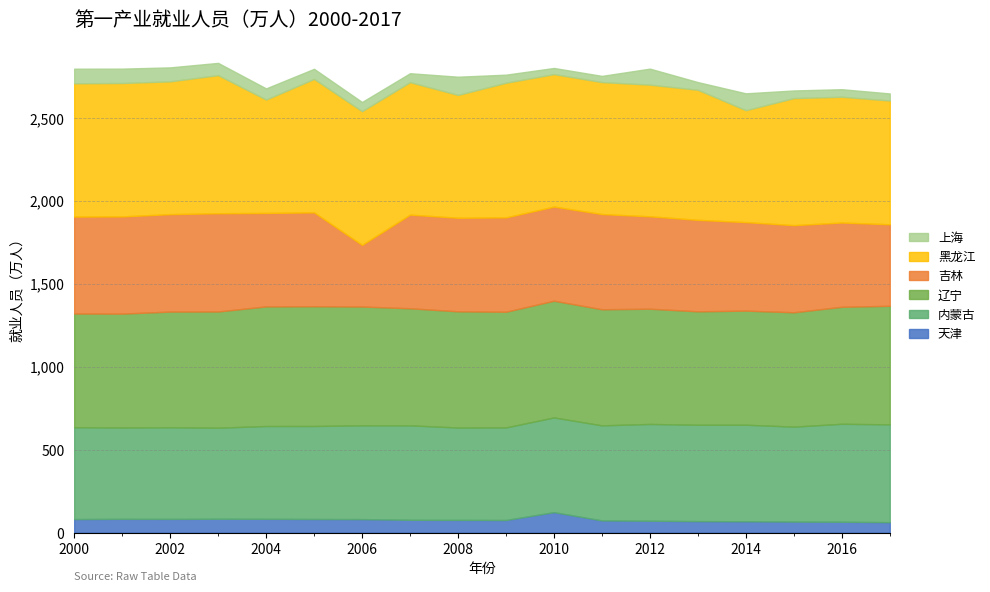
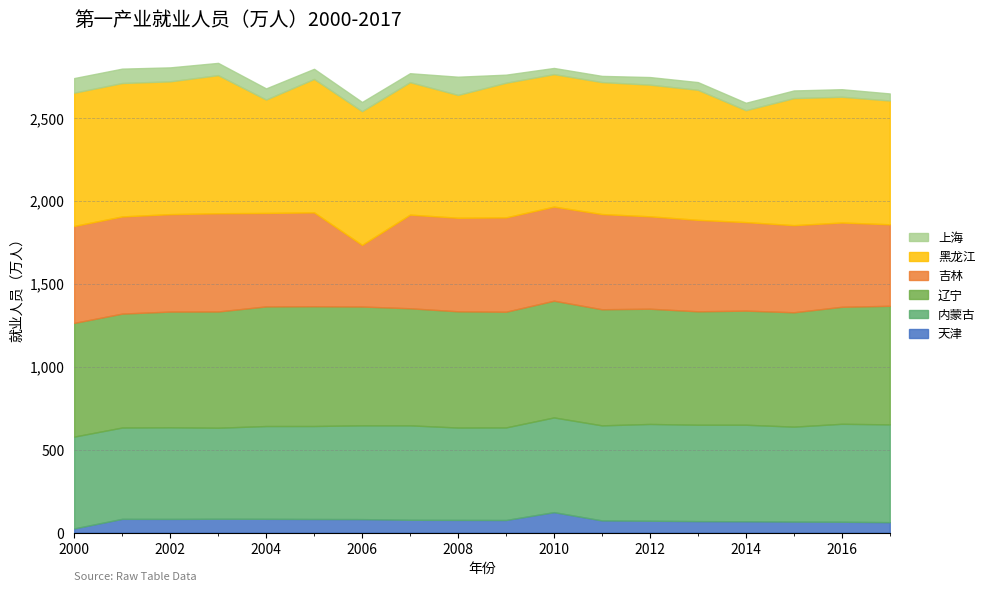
  {
    "天津": {
-     "2000": 80,
+     "2000": 20,
      "2002": 80,
      "2004": 80,
      "2006": 80,
      "2008": 80,
      "2010": 120,
      "2012": 70,
      "2014": 70,
      "2016": 70
    },
    "吉林": {
      "2000": 580,
      "2002": 590,
      "2004": 560,
      "2006": 370,
      "2008": 560,
      "2010": 570,
      "2012": 560,
      "2014": 530,
      "2016": 510
    },
    "黑龙江": {
      "2000": 800,
      "2002": 800,
      "2004": 680,
      "2006": 810,
      "2008": 740,
      "2010": 800,
      "2012": 790,
      "2014": 670,
      "2016": 760
    },
    "上海": {
      "2000": 90,
      "2002": 80,
      "2004": 70,
      "2006": 60,
      "2008": 110,
      "2010": 40,
-     "2012": 100,
-     "2014": 100,
+     "2012": 50,
+     "2014": 40,
      "2016": 50
    }
  }
